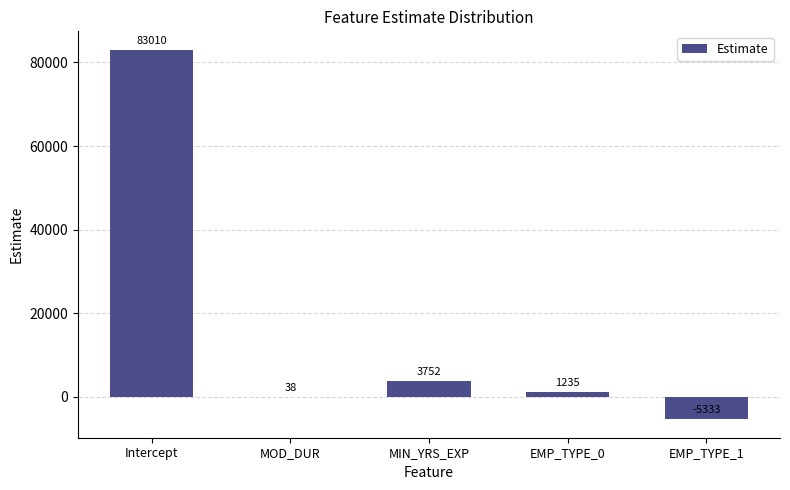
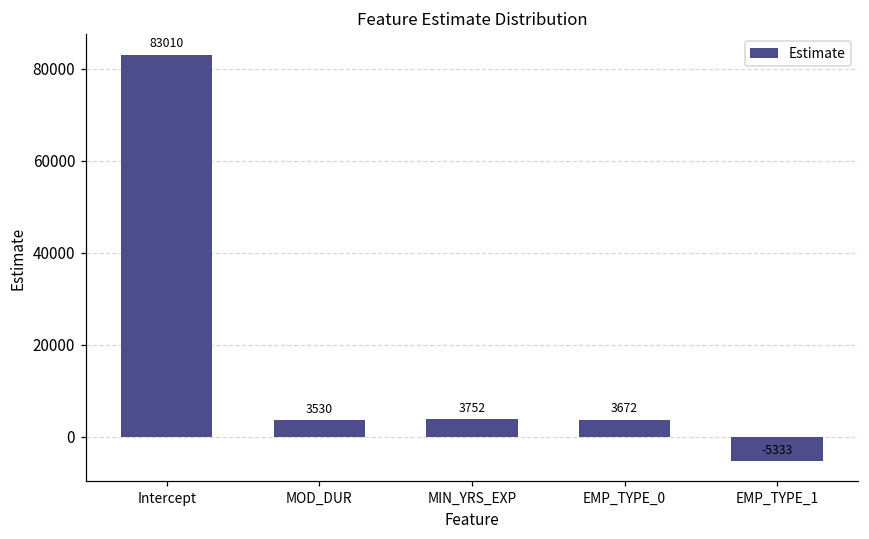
  {
    "Intercept": 83010,
-   "MOD_DUR": 38,
+   "MOD_DUR": 3530,
    "MIN_YRS_EXP": 3752,
-   "EMP_TYPE_0": 1235,
+   "EMP_TYPE_0": 3672,
    "EMP_TYPE_1": -5333
  }
